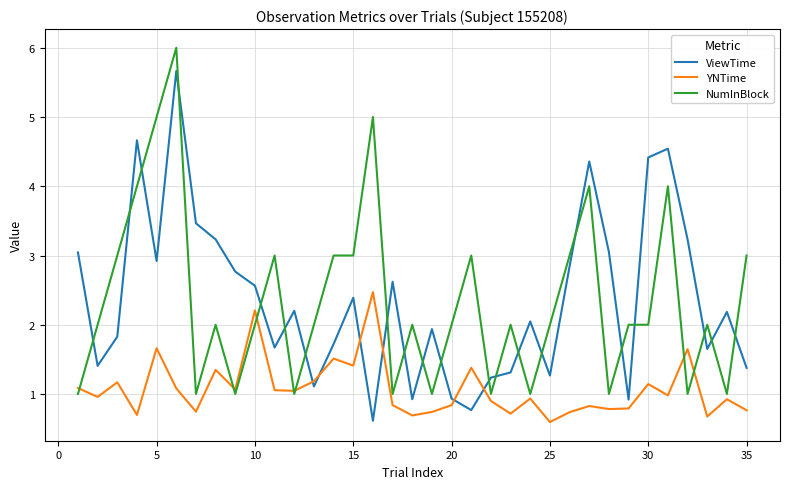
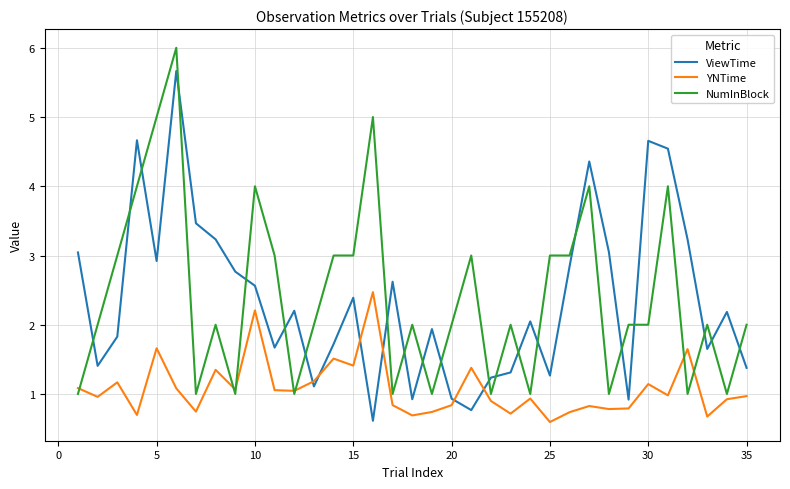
  {
    "ViewTime": {
      "5": 2.9,
      "10": 2.6,
      "15": 2.4,
      "20": 0.9,
      "25": 1.3,
-     "30": 4.4,
+     "30": 4.7,
      "35": 1.4
    },
    "YNTime": {
      "5": 1.7,
      "10": 2.2,
      "15": 1.4,
      "20": 0.8,
      "25": 0.6,
      "30": 1.1,
-     "35": 0.8
+     "35": 1.0
    },
    "NumInBlock": {
      "5": 5,
-     "10": 2,
+     "10": 4,
      "15": 3,
      "20": 2,
-     "25": 2,
+     "25": 3,
      "30": 2,
-     "35": 3
+     "35": 2
    }
  }
